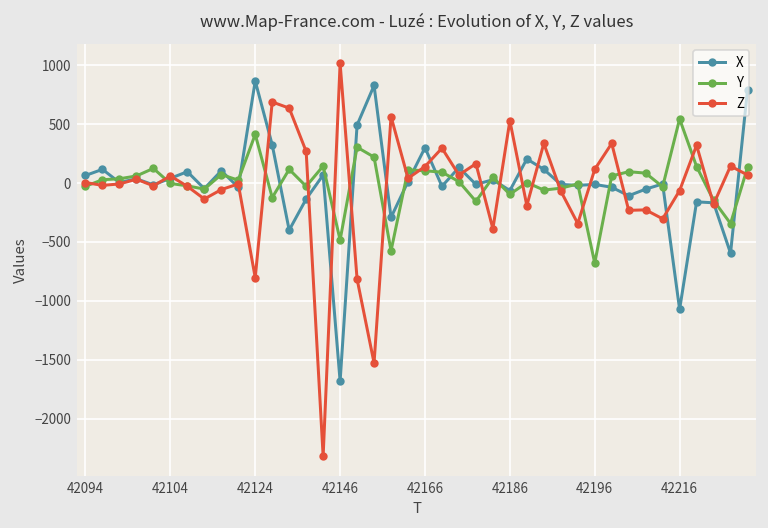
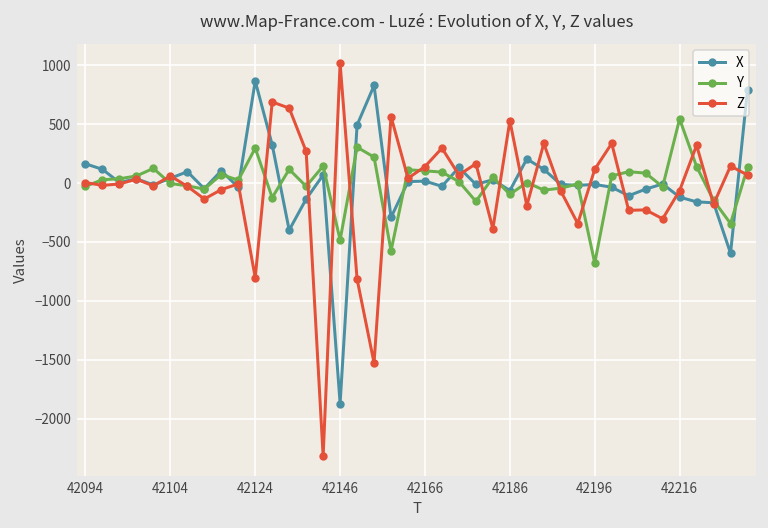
  {
    "X": {
-     "42094": 100,
+     "42094": 200,
      "42124": 900,
-     "42146": -1700,
-     "42166": 300,
+     "42146": -1900,
+     "42166": 0,
      "42186": -100,
      "42196": 0,
-     "42216": -1100
+     "42216": -100
    },
    "Y": {
      "42094": 0,
      "42104": 0,
-     "42124": 400,
+     "42124": 300,
      "42146": -500,
      "42166": 100,
      "42186": -100,
      "42196": -700,
      "42216": 500
    },
    "Z": {
      "42094": 0,
      "42124": -800,
      "42146": 1000,
      "42166": 100,
      "42186": 500,
      "42196": 100,
      "42216": -100
    }
  }
